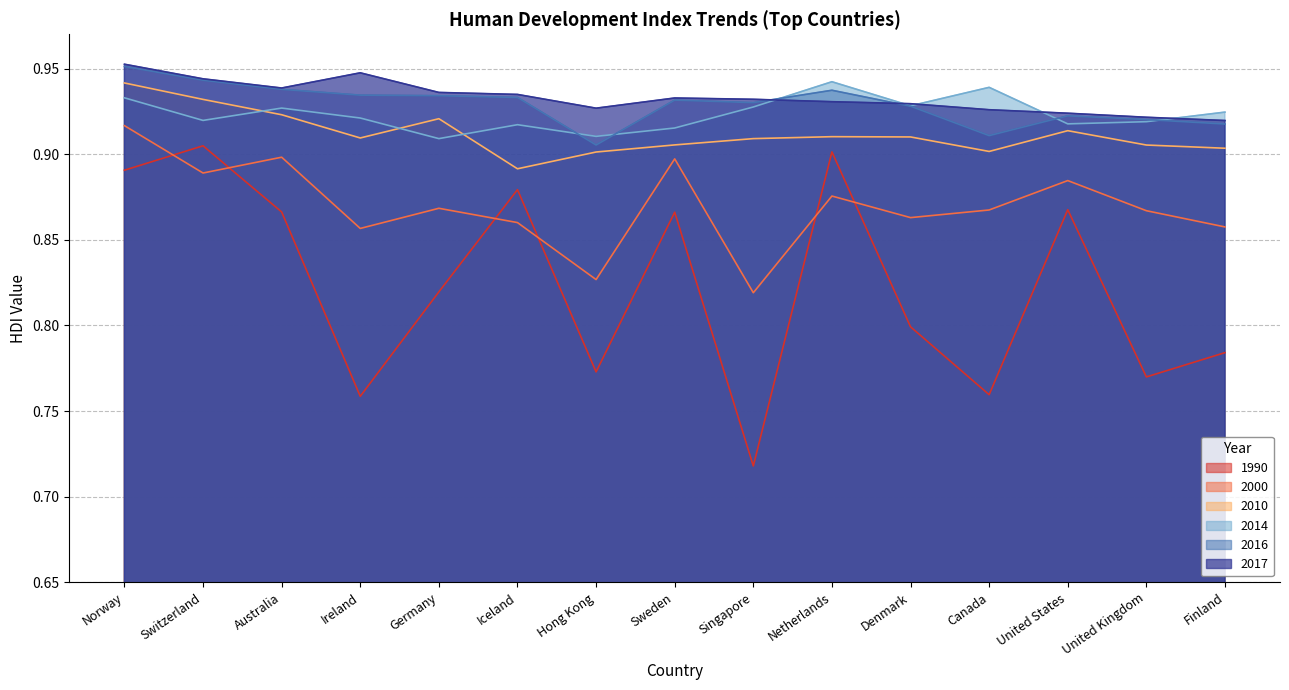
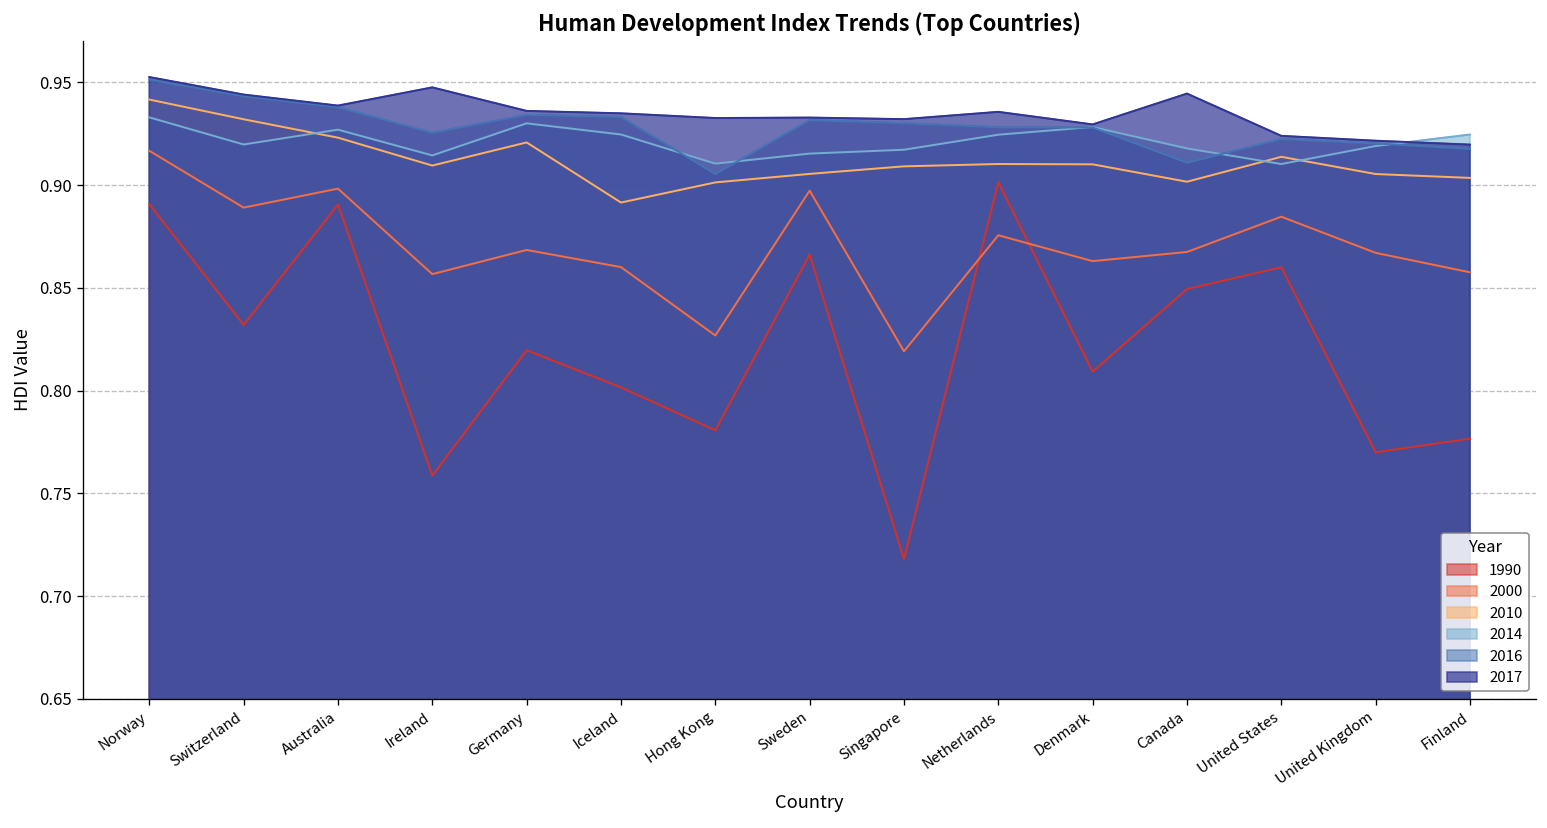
  {
    "1990": {
      "Norway": 0.891,
-     "Switzerland": 0.905,
-     "Australia": 0.866,
+     "Switzerland": 0.832,
+     "Australia": 0.891,
      "Ireland": 0.759,
      "Germany": 0.820,
-     "Iceland": 0.879,
-     "Hong Kong": 0.773,
+     "Iceland": 0.802,
+     "Hong Kong": 0.781,
      "Sweden": 0.866,
      "Singapore": 0.718,
      "Netherlands": 0.901,
-     "Denmark": 0.799,
-     "Canada": 0.760,
-     "United States": 0.868,
+     "Denmark": 0.809,
+     "Canada": 0.849,
+     "United States": 0.860,
      "United Kingdom": 0.770,
-     "Finland": 0.784
+     "Finland": 0.777
    },
    "2014": {
      "Norway": 0.933,
      "Switzerland": 0.920,
      "Australia": 0.927,
-     "Ireland": 0.921,
-     "Germany": 0.909,
-     "Iceland": 0.917,
+     "Ireland": 0.914,
+     "Germany": 0.930,
+     "Iceland": 0.925,
      "Hong Kong": 0.910,
      "Sweden": 0.915,
-     "Singapore": 0.928,
-     "Netherlands": 0.942,
-     "Canada": 0.939,
-     "United States": 0.918,
+     "Singapore": 0.917,
+     "Netherlands": 0.924,
+     "Canada": 0.918,
+     "United States": 0.910,
      "Finland": 0.925
    },
    "2016": {
-     "Ireland": 0.934,
+     "Ireland": 0.925,
      "Germany": 0.934,
      "Iceland": 0.933,
      "Hong Kong": 0.905,
      "Singapore": 0.930,
-     "Netherlands": 0.937,
+     "Netherlands": 0.928,
      "Canada": 0.911,
      "United States": 0.922,
      "Finland": 0.918
    },
    "2017": {
      "Ireland": 0.948,
      "Germany": 0.936,
      "Iceland": 0.935,
-     "Hong Kong": 0.927,
+     "Hong Kong": 0.933,
      "Singapore": 0.932,
-     "Netherlands": 0.931,
-     "Canada": 0.926,
+     "Netherlands": 0.936,
+     "Canada": 0.944,
      "United States": 0.924,
      "Finland": 0.920
    }
  }
